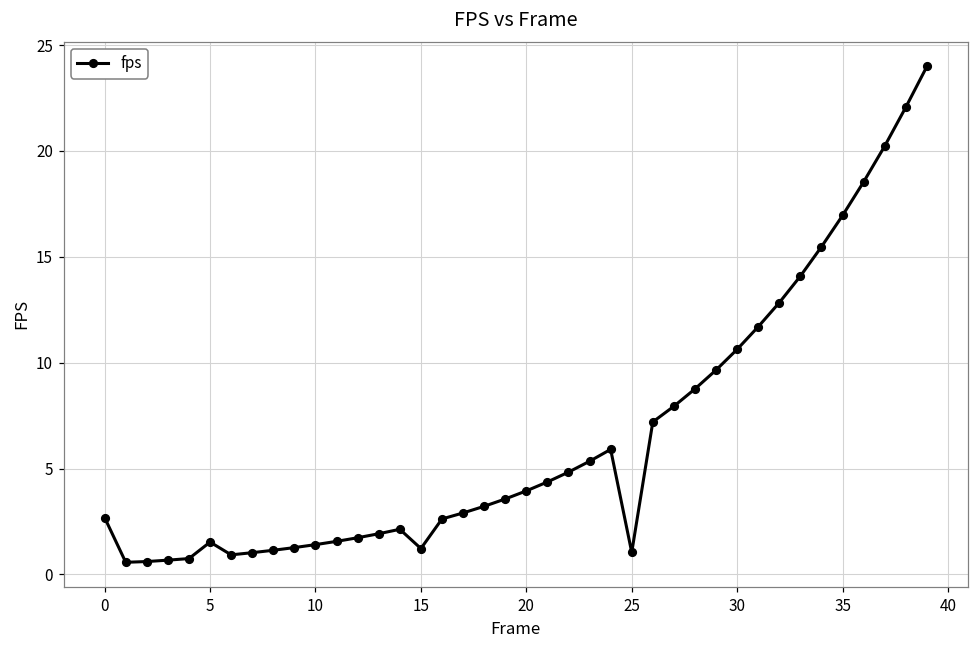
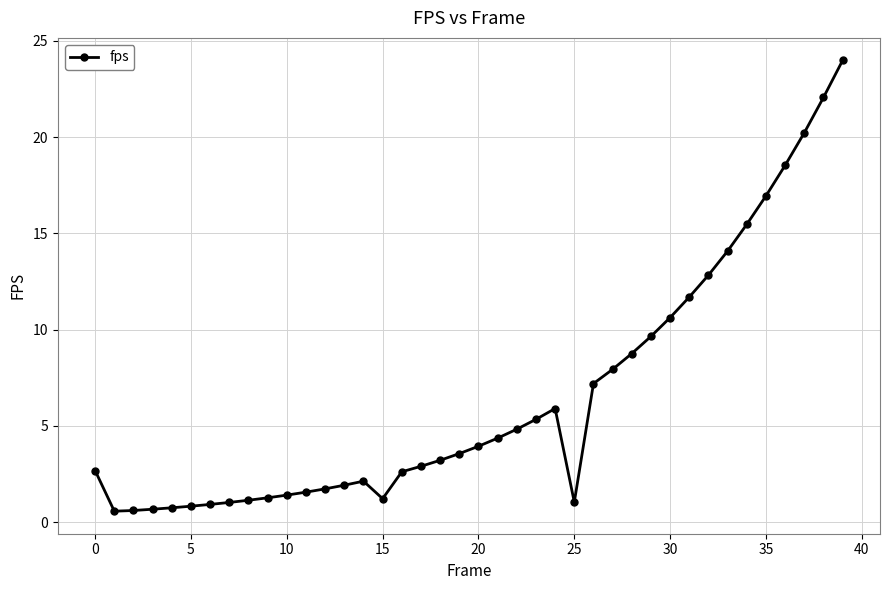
  {
    "0": 2.7,
-   "5": 1.5,
+   "5": 0.8,
    "10": 1.4,
    "15": 1.2,
    "20": 3.9,
    "25": 1.0,
    "30": 10.6,
    "35": 16.9
  }
